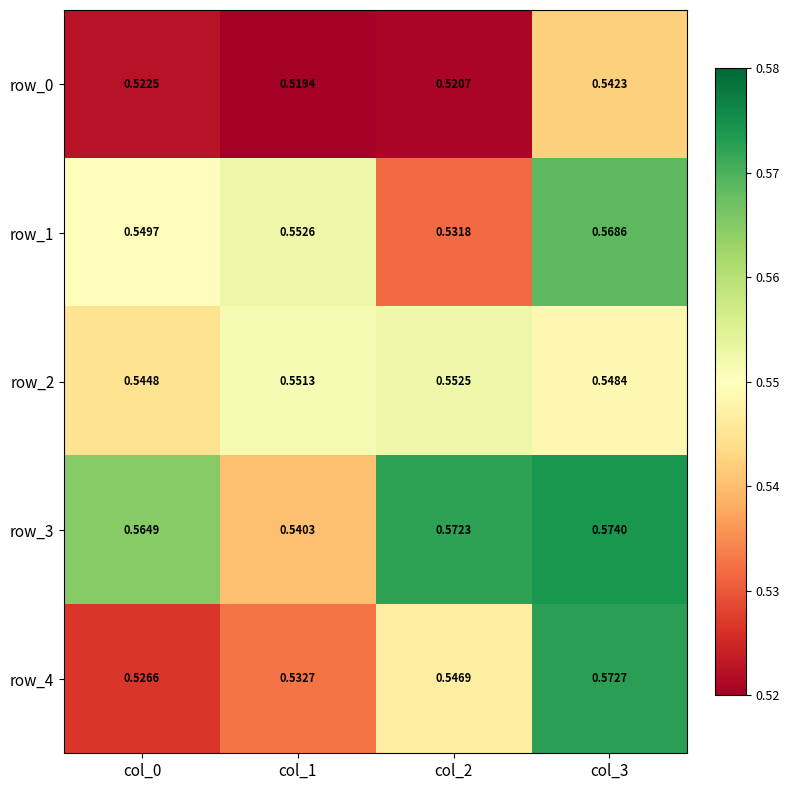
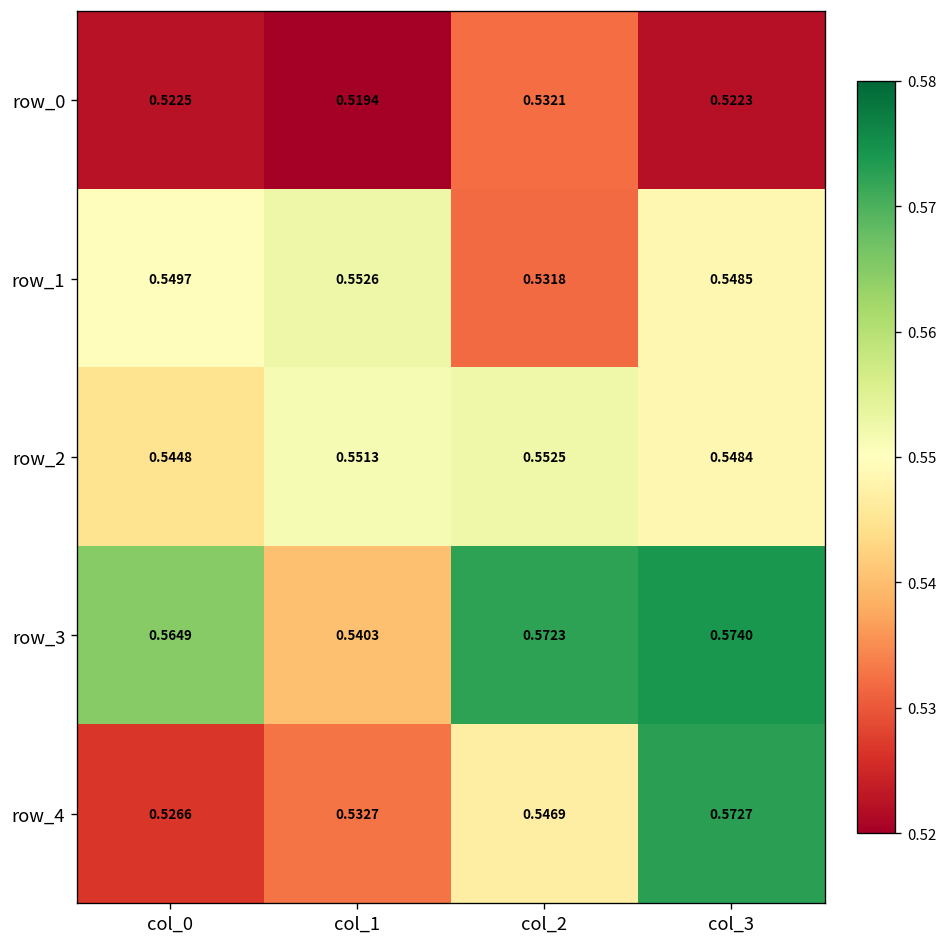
  {
    "row_0": {
      "col_0": 0.5225,
      "col_1": 0.5194,
-     "col_2": 0.5207,
-     "col_3": 0.5423
+     "col_2": 0.5321,
+     "col_3": 0.5223
    },
    "row_1": {
      "col_0": 0.5497,
      "col_1": 0.5526,
      "col_2": 0.5318,
-     "col_3": 0.5686
+     "col_3": 0.5485
    },
    "row_2": {
      "col_0": 0.5448,
      "col_1": 0.5513,
      "col_2": 0.5525,
      "col_3": 0.5484
    },
    "row_3": {
      "col_0": 0.5649,
      "col_1": 0.5403,
      "col_2": 0.5723,
      "col_3": 0.5740
    },
    "row_4": {
      "col_0": 0.5266,
      "col_1": 0.5327,
      "col_2": 0.5469,
      "col_3": 0.5727
    }
  }
